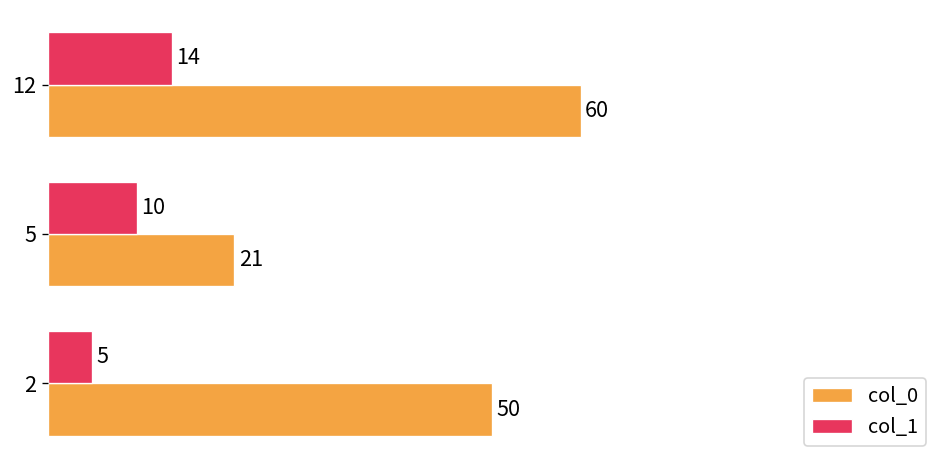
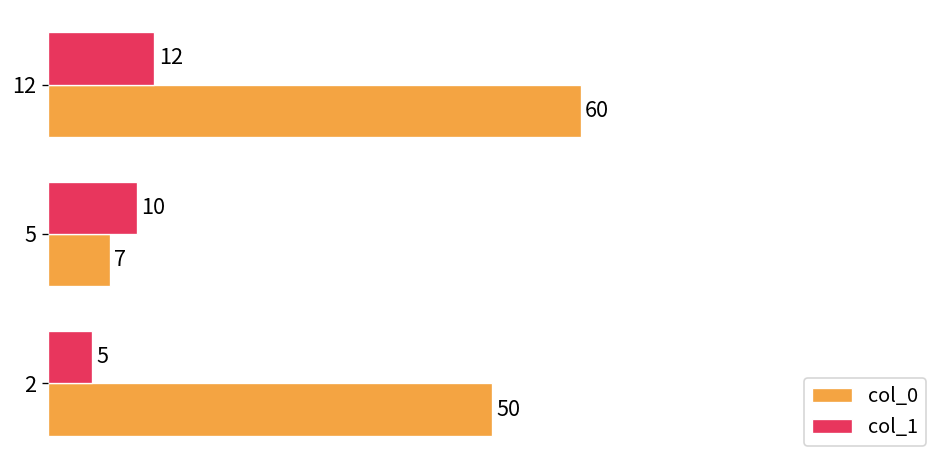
  {
    "col_0": {
      "12": 60,
-     "5": 21,
+     "5": 7,
      "2": 50
    },
    "col_1": {
-     "12": 14,
+     "12": 12,
      "5": 10,
      "2": 5
    }
  }
